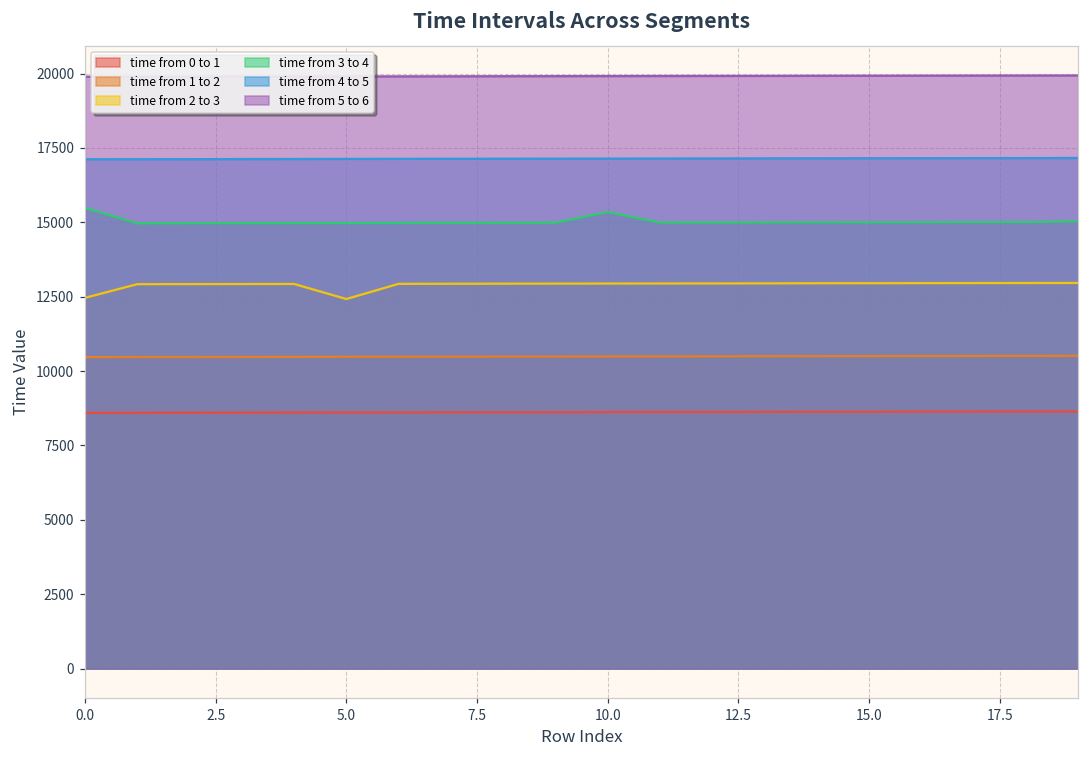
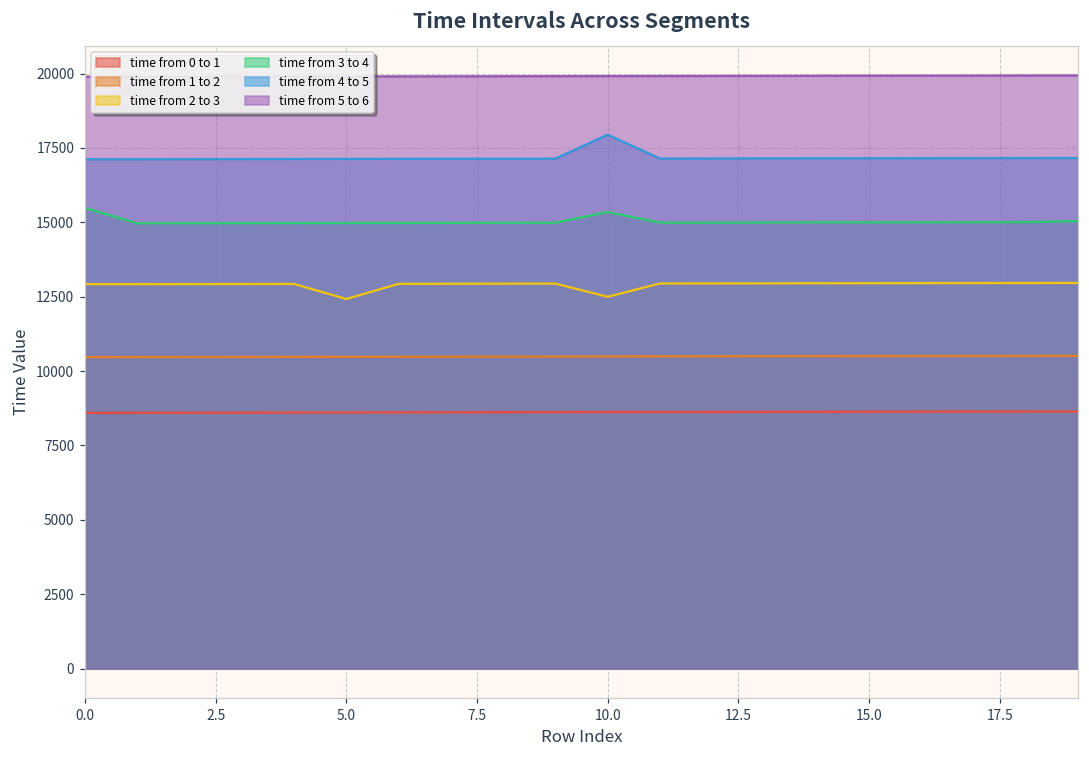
  {
    "time from 2 to 3": {
-     "0.0": 12500,
+     "0.0": 12900,
      "5.0": 12400,
-     "10.0": 12900,
+     "10.0": 12500,
      "15.0": 13000
    },
    "time from 3 to 4": {
      "0.0": 15500,
      "5.0": 15000,
      "10.0": 15300,
      "15.0": 15000
    },
    "time from 4 to 5": {
      "0.0": 17100,
      "5.0": 17100,
-     "10.0": 17100,
+     "10.0": 17900,
      "15.0": 17200
    },
    "time from 5 to 6": {
      "0.0": 19900,
      "10.0": 19900,
      "15.0": 19900
    }
  }
